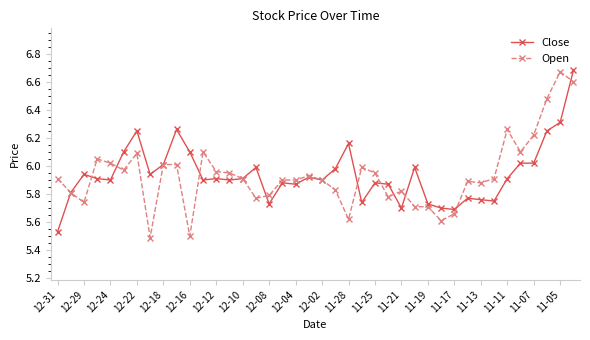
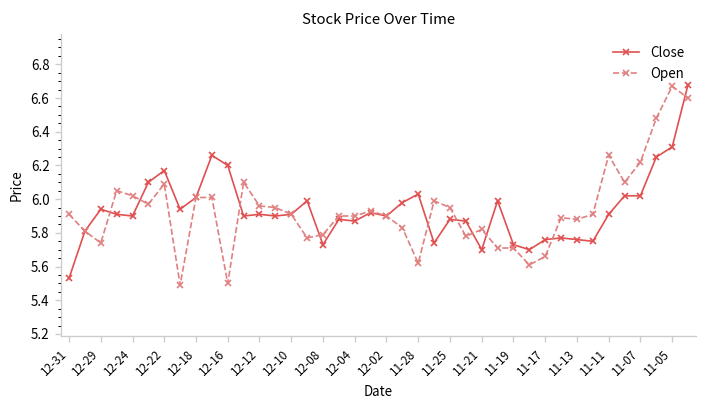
  {
    "Close": {
      "12-31": 5.53,
      "12-29": 5.94,
      "12-24": 5.90,
-     "12-22": 6.25,
-     "12-16": 6.1,
+     "12-22": 6.17,
+     "12-16": 6.2,
      "12-12": 5.91,
      "12-08": 5.73,
      "12-04": 5.87,
-     "11-28": 6.16,
+     "11-28": 6.03,
      "11-25": 5.88,
      "11-21": 5.70,
      "11-19": 5.73,
-     "11-17": 5.69,
+     "11-17": 5.76,
      "11-13": 5.76,
      "11-11": 5.91,
      "11-07": 6.02,
      "11-05": 6.31
    },
    "Open": {
      "12-31": 5.91,
      "12-29": 5.74,
      "12-24": 6.02,
      "12-22": 6.09,
      "12-16": 5.50,
      "12-12": 5.96,
      "12-08": 5.79,
      "12-04": 5.90,
      "11-28": 5.62,
      "11-25": 5.95,
      "11-21": 5.82,
      "11-19": 5.71,
      "11-17": 5.66,
      "11-13": 5.88,
      "11-11": 6.26,
      "11-07": 6.22,
      "11-05": 6.67
    }
  }
